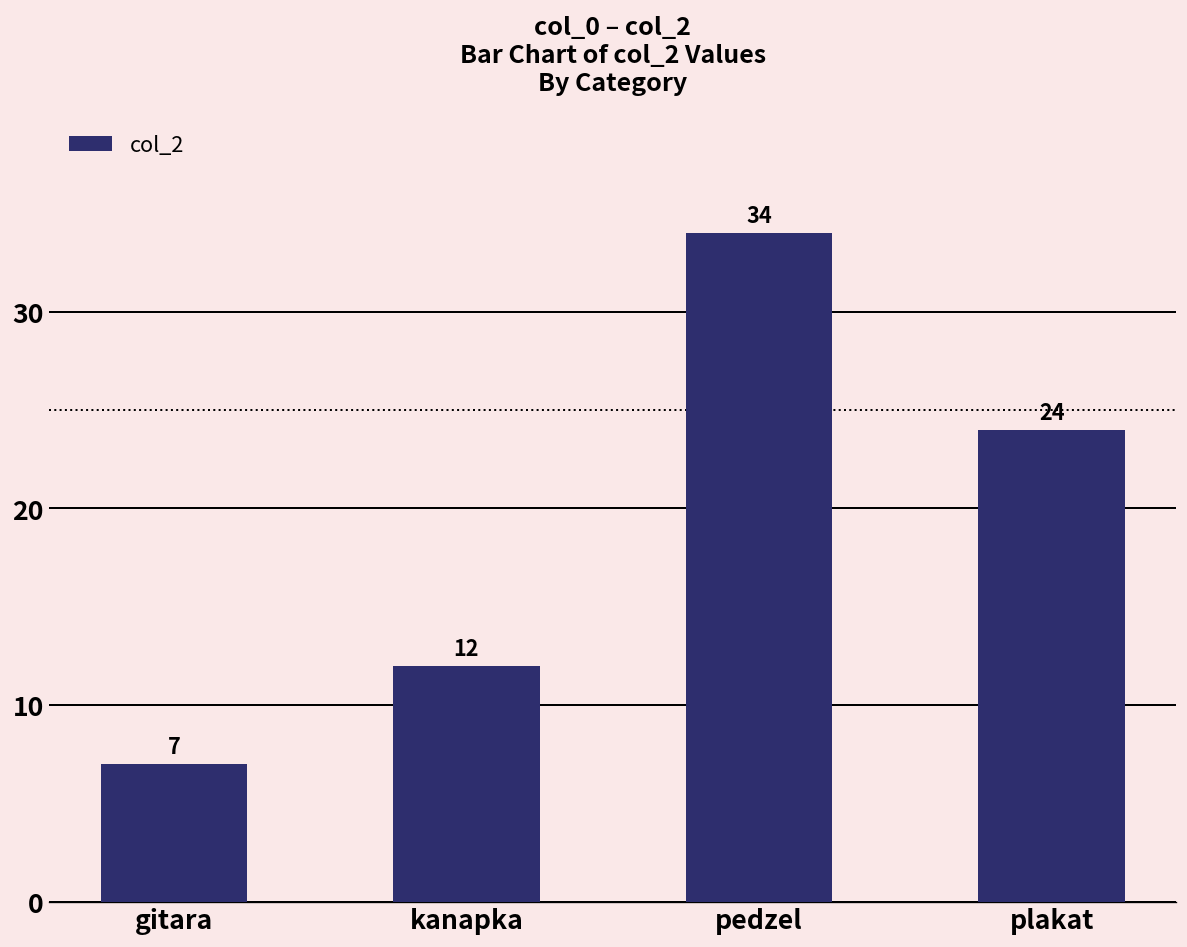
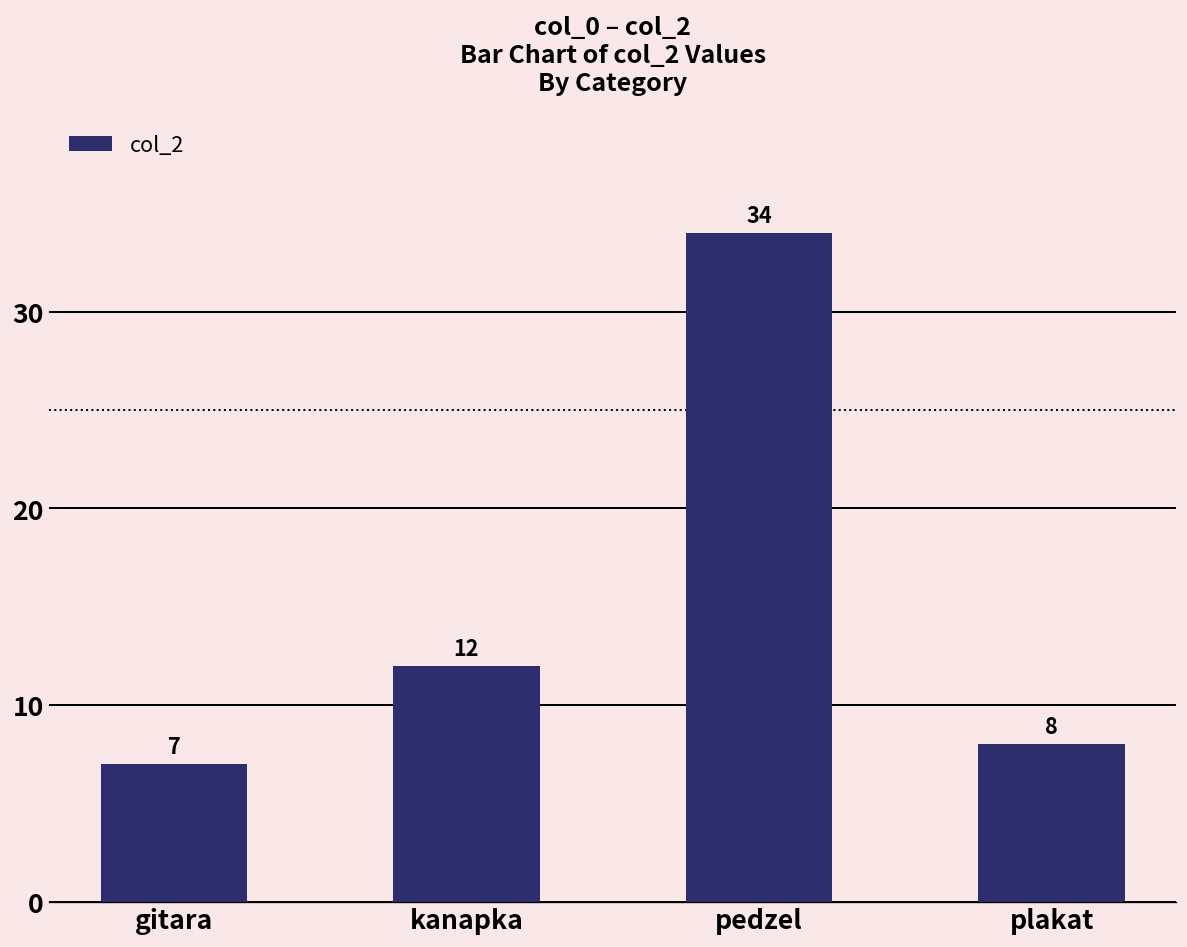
  {
    "gitara": 7,
    "kanapka": 12,
    "pedzel": 34,
-   "plakat": 24
+   "plakat": 8
  }
